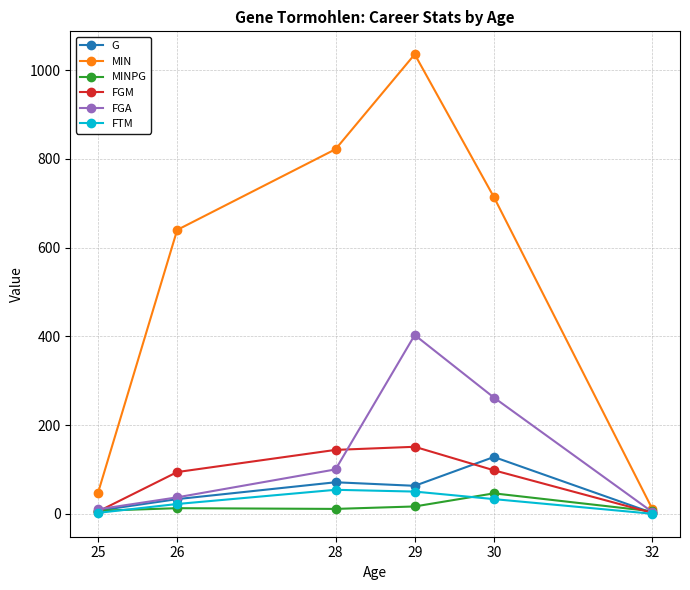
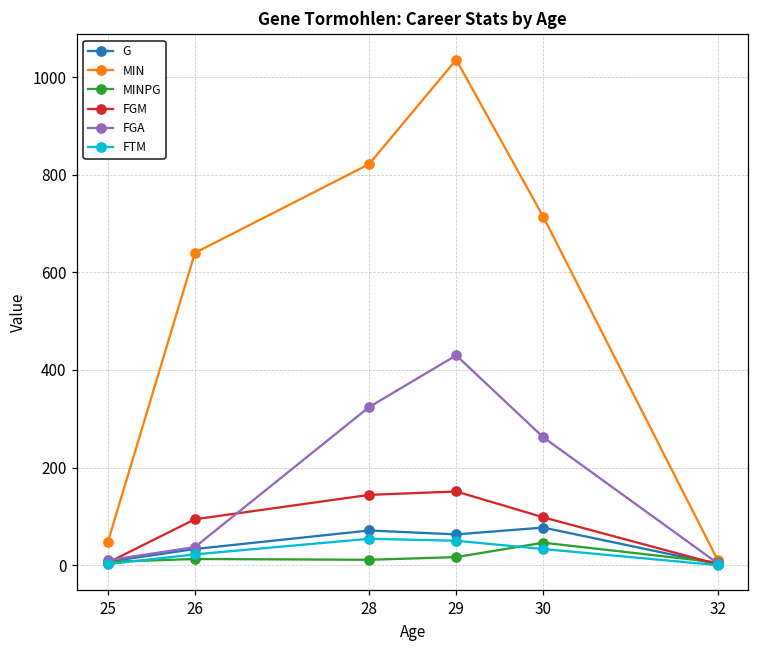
  {
    "G": {
      "28": 70,
      "29": 60,
-     "30": 130
+     "30": 80
    },
    "MIN": {
      "25": 50,
      "26": 640,
      "28": 820,
      "29": 1040,
      "30": 710
    },
    "MINPG": {
      "26": 10,
      "28": 10,
      "29": 20,
      "30": 50
    },
    "FGM": {
      "26": 90,
      "28": 140,
      "29": 150,
      "30": 100
    },
    "FGA": {
-     "28": 100,
-     "29": 400,
+     "28": 320,
+     "29": 430,
      "30": 260
    },
    "FTM": {
      "26": 20,
      "28": 50,
      "29": 50,
      "30": 30
    }
  }
